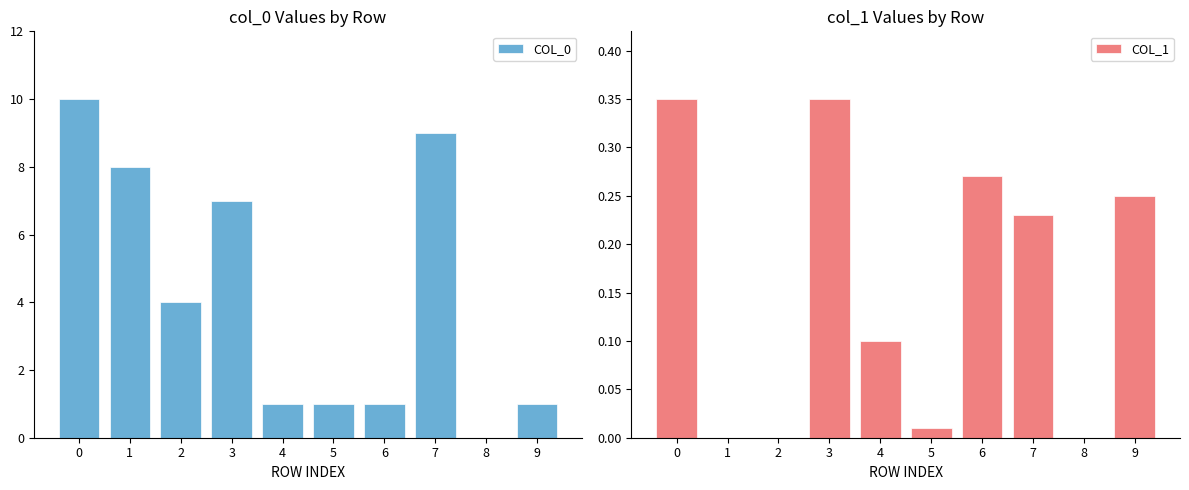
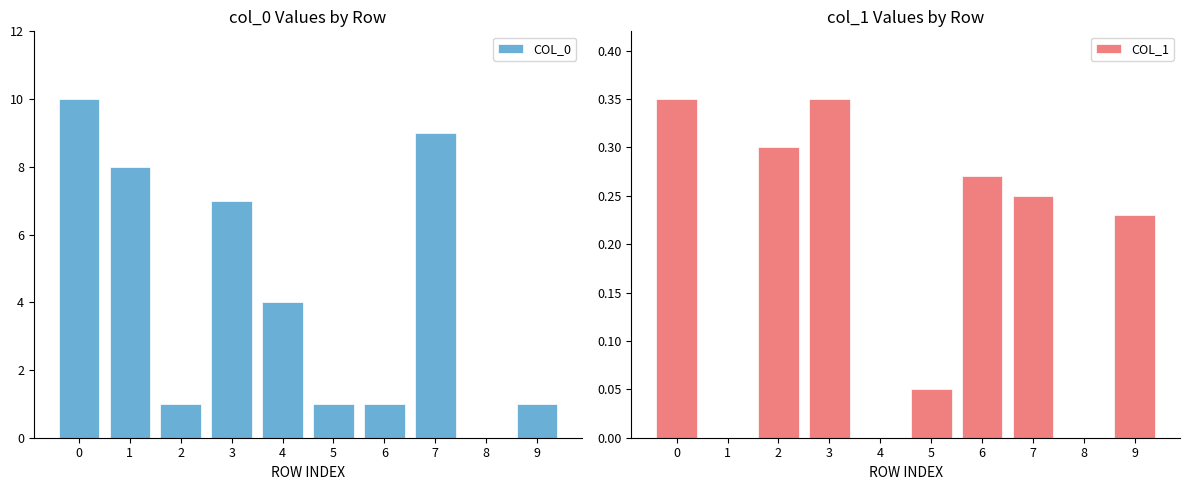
  {
    "col_0 Values by Row": {
      "0": 10,
      "1": 8,
-     "2": 4,
+     "2": 1,
      "3": 7,
-     "4": 1,
+     "4": 4,
      "5": 1,
      "6": 1,
      "7": 9,
      "8": 0,
      "9": 1
    },
    "col_1 Values by Row": {
      "0": 0.35,
      "1": 0.00,
-     "2": 0.0,
+     "2": 0.3,
      "3": 0.35,
-     "4": 0.1,
-     "5": 0.01,
+     "4": 0.0,
+     "5": 0.05,
      "6": 0.27,
-     "7": 0.23,
+     "7": 0.25,
      "8": 0.00,
-     "9": 0.25
+     "9": 0.23
    }
  }
